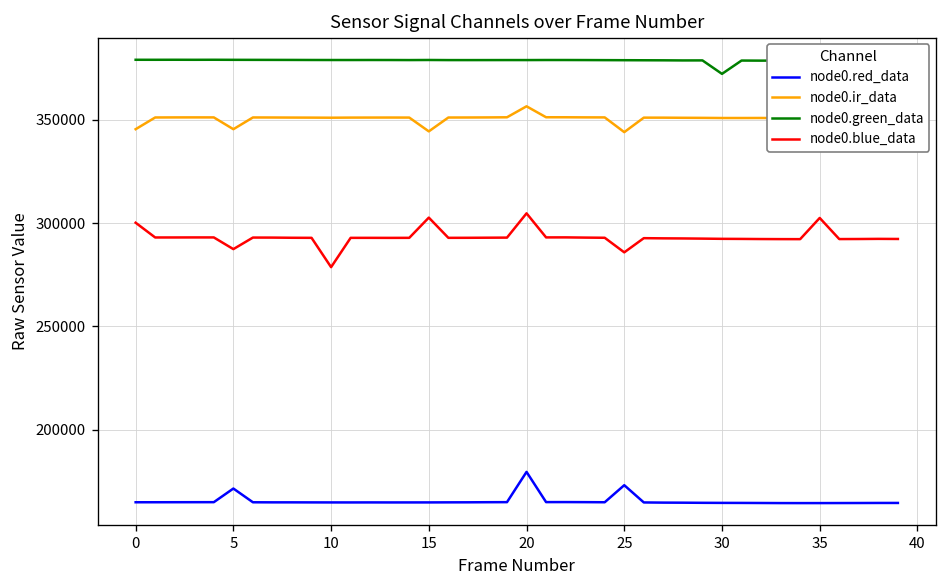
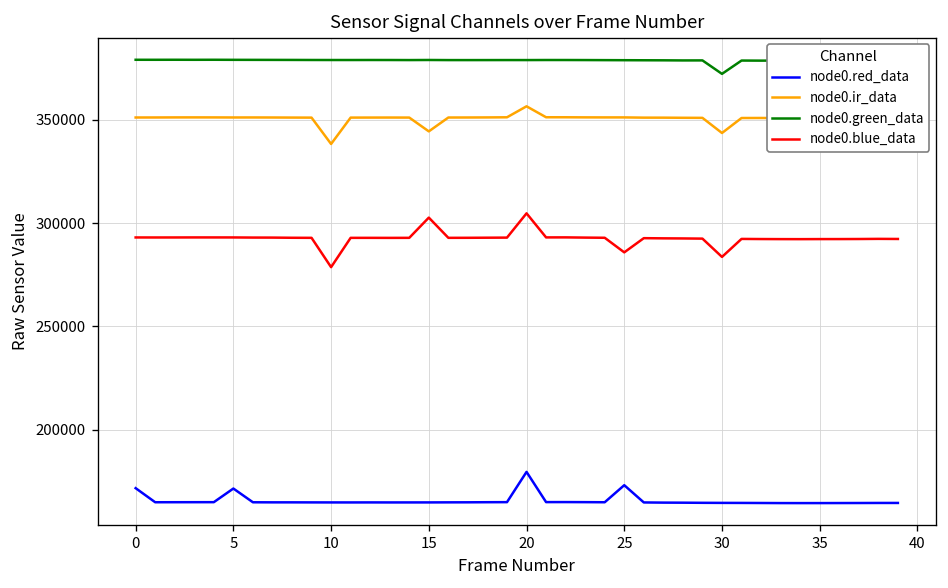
  {
    "node0.red_data": {
-     "0": 165000,
+     "0": 172000,
      "5": 171000,
      "10": 165000,
      "15": 165000,
      "20": 180000,
      "25": 173000,
      "30": 165000,
      "35": 164000
    },
    "node0.ir_data": {
-     "0": 345000,
-     "5": 345000,
-     "10": 351000,
+     "0": 351000,
+     "5": 351000,
+     "10": 338000,
      "15": 344000,
      "20": 357000,
-     "25": 344000,
-     "30": 351000
+     "25": 351000,
+     "30": 344000
    },
    "node0.green_data": {
      "0": 379000,
      "5": 379000,
      "10": 379000,
      "15": 379000,
      "20": 379000,
      "25": 379000,
      "30": 372000
    },
    "node0.blue_data": {
-     "0": 300000,
-     "5": 287000,
+     "0": 293000,
+     "5": 293000,
      "10": 279000,
      "15": 303000,
      "20": 305000,
      "25": 286000,
-     "30": 292000,
-     "35": 303000
+     "30": 284000,
+     "35": 292000
    }
  }
